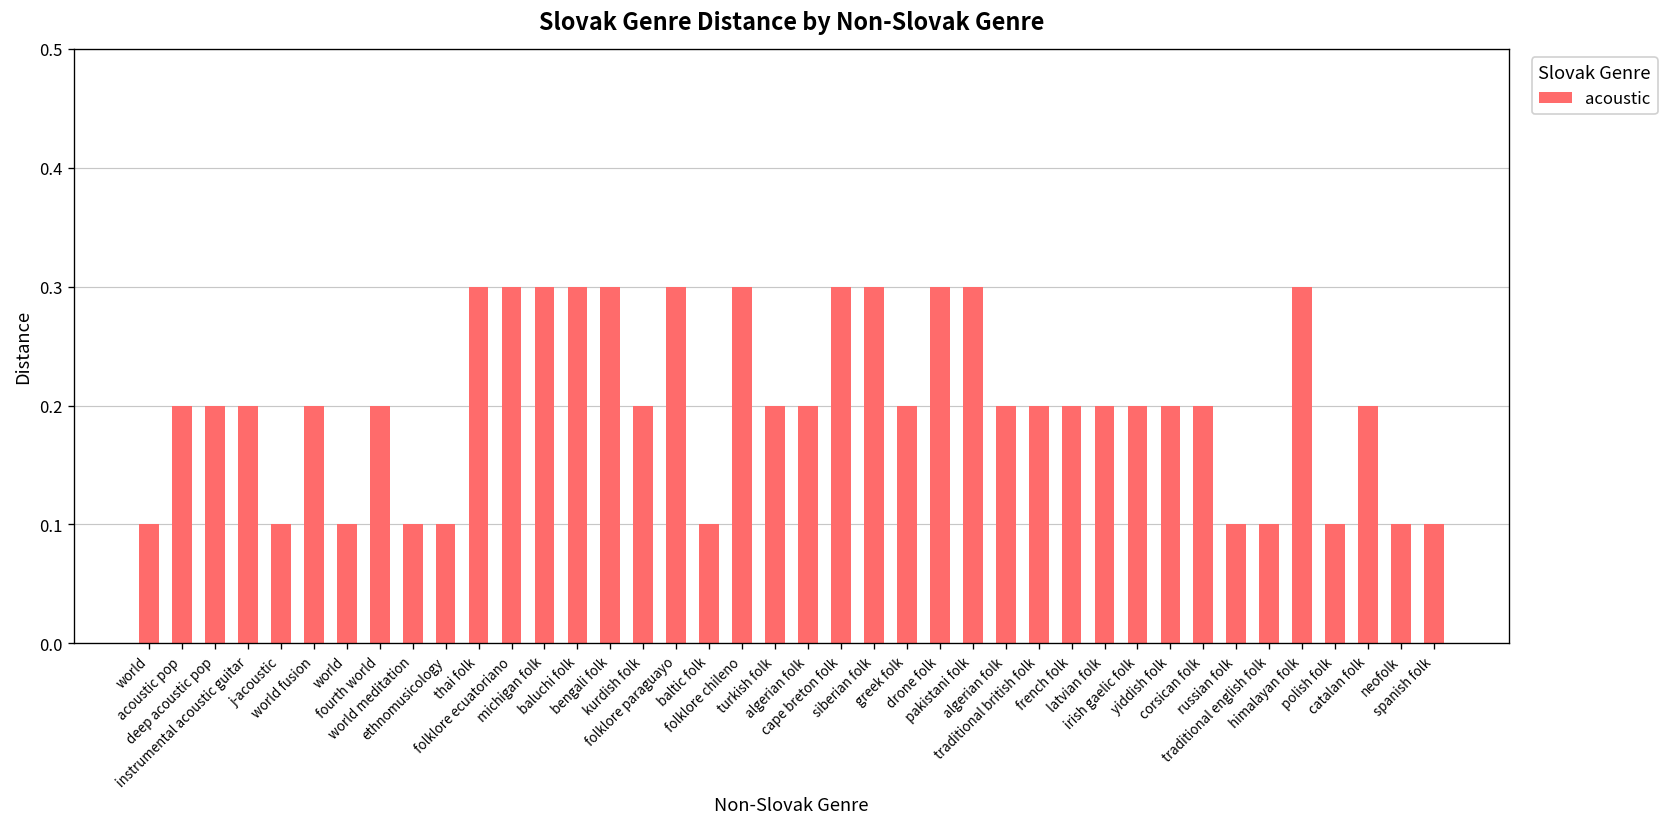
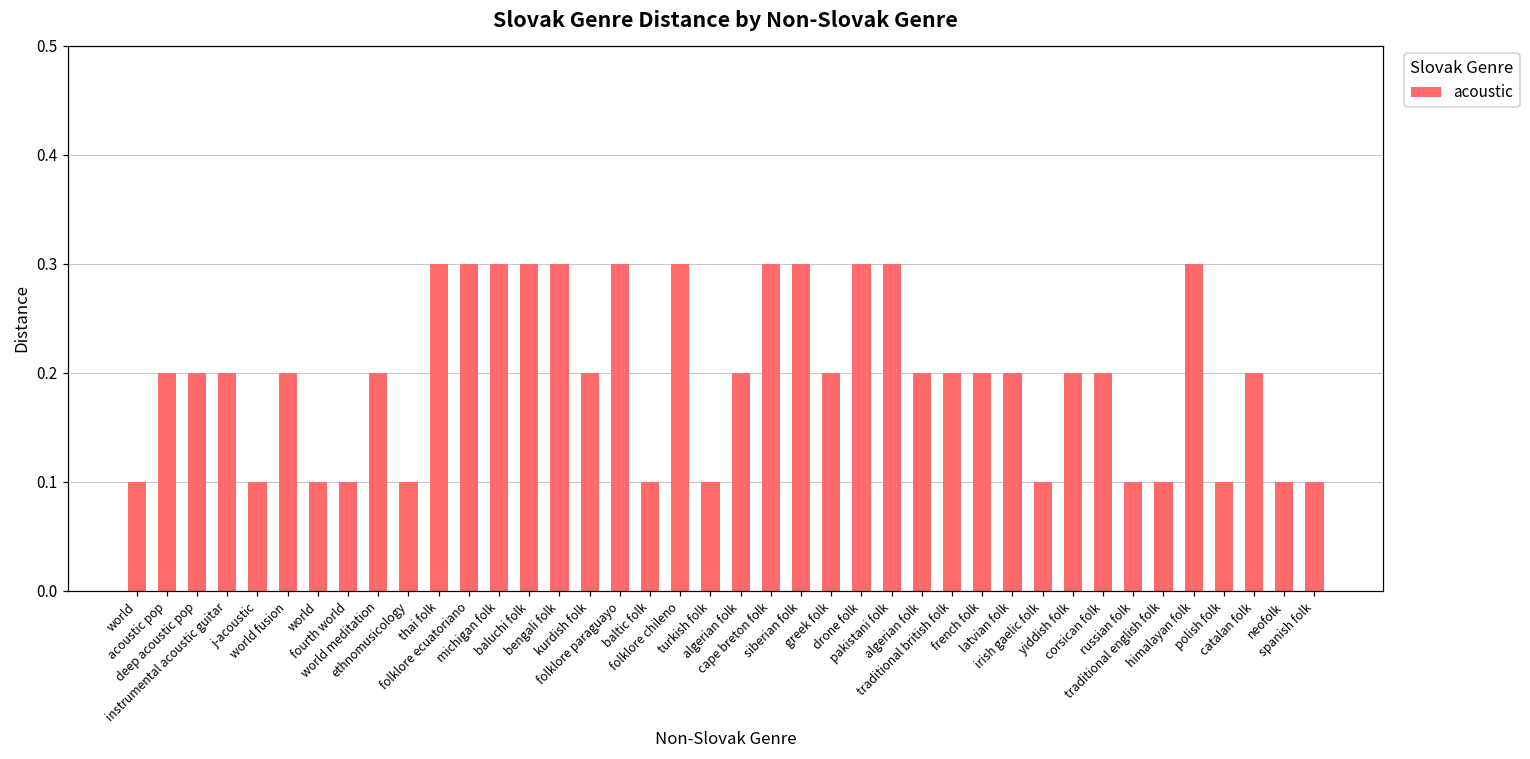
  {
    "acoustic pop": 0.2,
    "deep acoustic pop": 0.2,
    "instrumental acoustic guitar": 0.2,
    "j-acoustic": 0.1,
    "world fusion": 0.2,
-   "fourth world": 0.2,
-   "world meditation": 0.1,
+   "fourth world": 0.1,
+   "world meditation": 0.2,
    "ethnomusicology": 0.1,
    "thai folk": 0.3,
    "folklore ecuatoriano": 0.3,
    "michigan folk": 0.3,
    "baluchi folk": 0.3,
    "bengali folk": 0.3,
    "kurdish folk": 0.2,
    "folklore paraguayo": 0.3,
    "baltic folk": 0.1,
    "folklore chileno": 0.3,
-   "turkish folk": 0.2,
+   "turkish folk": 0.1,
    "cape breton folk": 0.3,
    "siberian folk": 0.3,
    "greek folk": 0.2,
    "drone folk": 0.3,
    "pakistani folk": 0.3,
    "traditional british folk": 0.2,
    "french folk": 0.2,
    "latvian folk": 0.2,
-   "irish gaelic folk": 0.2,
+   "irish gaelic folk": 0.1,
    "yiddish folk": 0.2,
    "corsican folk": 0.2,
    "russian folk": 0.1,
    "traditional english folk": 0.1,
    "himalayan folk": 0.3,
    "polish folk": 0.1,
    "catalan folk": 0.2,
    "neofolk": 0.1,
    "spanish folk": 0.1
  }
